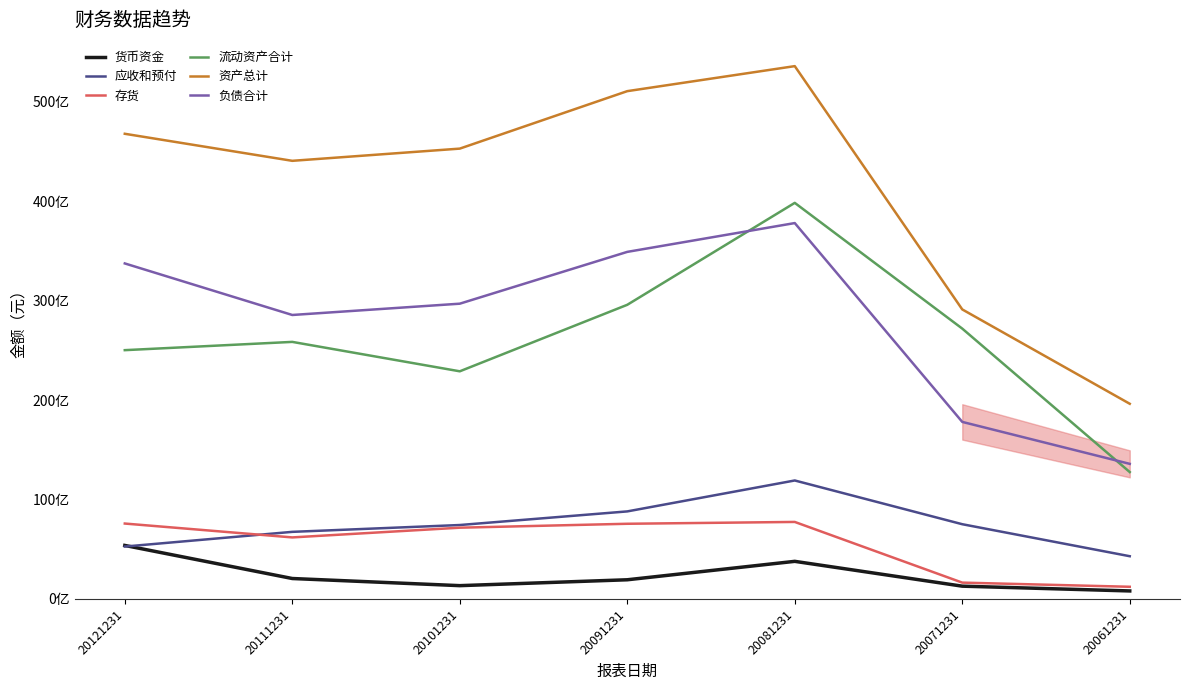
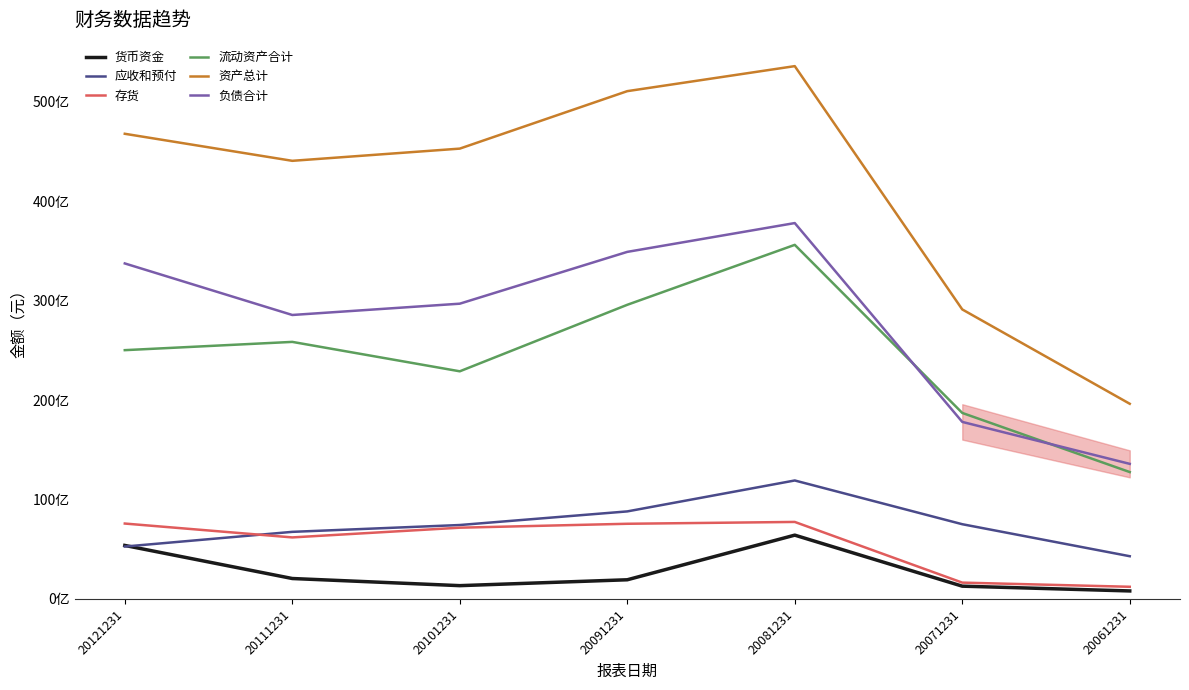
  {
    "货币资金": {
      "20111231": "20亿",
      "20101231": "10亿",
      "20091231": "20亿",
-     "20081231": "40亿",
+     "20081231": "60亿",
      "20071231": "10亿",
      "20061231": "10亿"
    },
    "应收和预付": {
      "20111231": "70亿",
      "20101231": "70亿",
      "20091231": "90亿",
      "20081231": "120亿",
      "20071231": "80亿",
      "20061231": "40亿"
    },
    "流动资产合计": {
      "20121231": "250亿",
      "20111231": "260亿",
      "20101231": "230亿",
      "20091231": "300亿",
-     "20081231": "400亿",
-     "20071231": "270亿",
+     "20081231": "360亿",
+     "20071231": "190亿",
      "20061231": "130亿"
    },
    "资产总计": {
      "20121231": "470亿",
      "20111231": "440亿",
      "20101231": "450亿",
      "20091231": "510亿",
      "20081231": "540亿",
      "20071231": "290亿",
      "20061231": "200亿"
    },
    "负债合计": {
      "20121231": "340亿",
      "20111231": "290亿",
      "20101231": "300亿",
      "20091231": "350亿",
      "20081231": "380亿",
      "20071231": "180亿",
      "20061231": "140亿"
    }
  }
